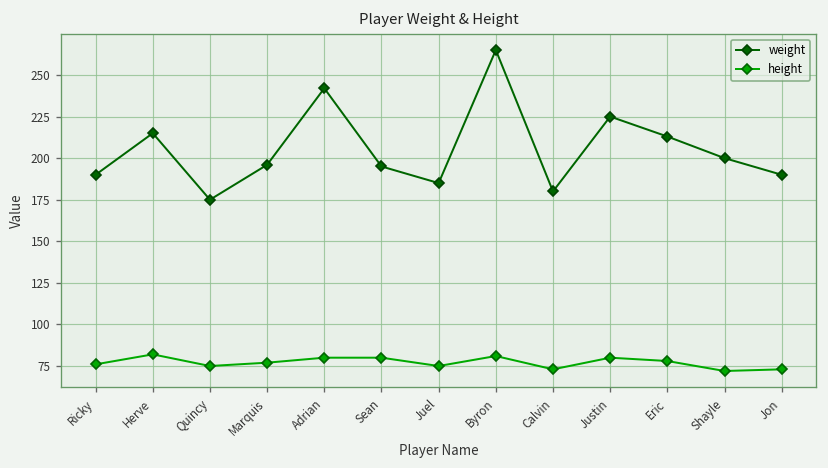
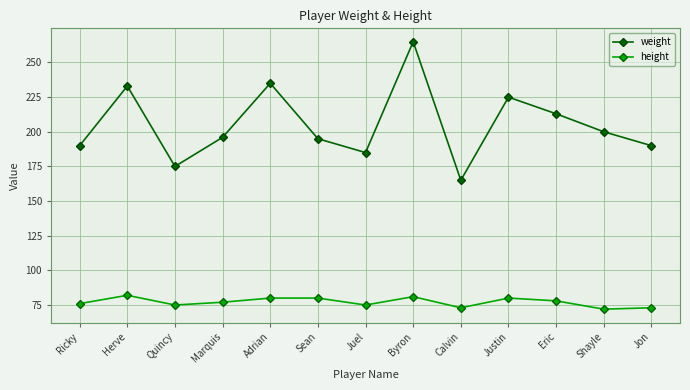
  {
    "weight": {
      "Ricky": 190,
-     "Herve": 215,
+     "Herve": 233,
      "Quincy": 175,
      "Marquis": 196,
-     "Adrian": 242,
+     "Adrian": 235,
      "Sean": 195,
      "Juel": 185,
      "Byron": 265,
-     "Calvin": 180,
+     "Calvin": 165,
      "Justin": 225,
      "Eric": 213,
      "Shayle": 200,
      "Jon": 190
    },
    "height": {
      "Ricky": 76,
      "Herve": 82,
      "Quincy": 75,
      "Marquis": 77,
      "Adrian": 80,
      "Sean": 80,
      "Juel": 75,
      "Byron": 81,
      "Calvin": 73,
      "Justin": 80,
      "Eric": 78,
      "Shayle": 72,
      "Jon": 73
    }
  }
